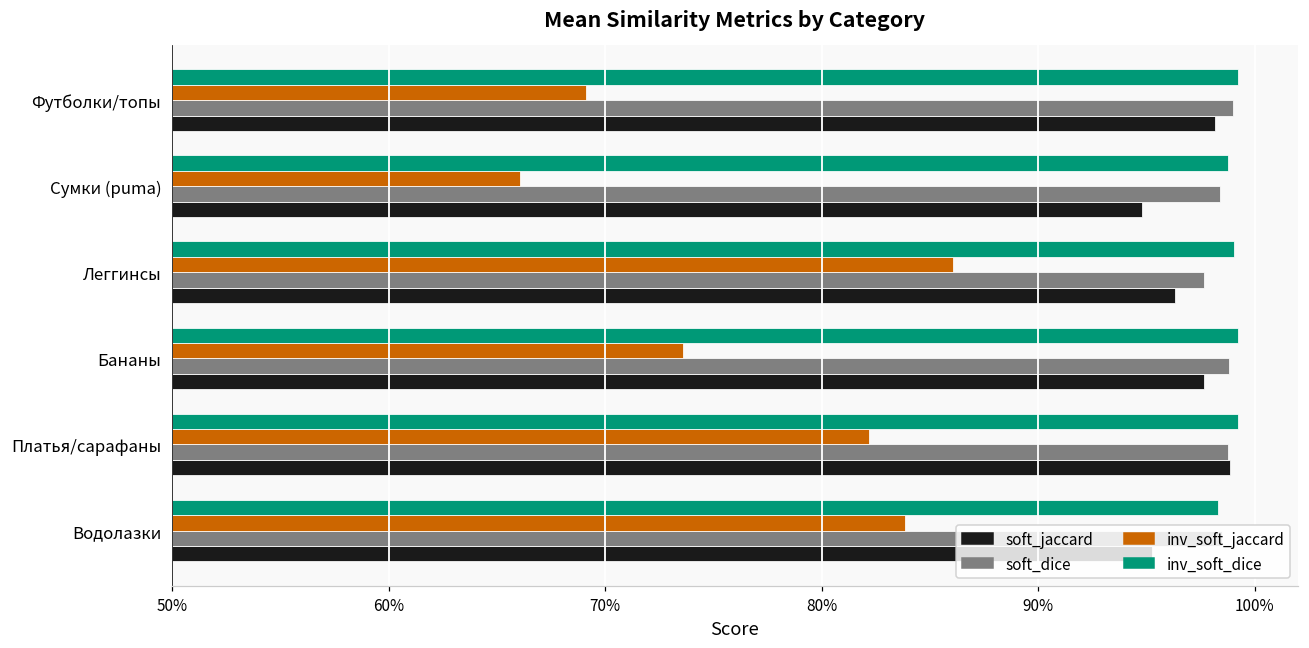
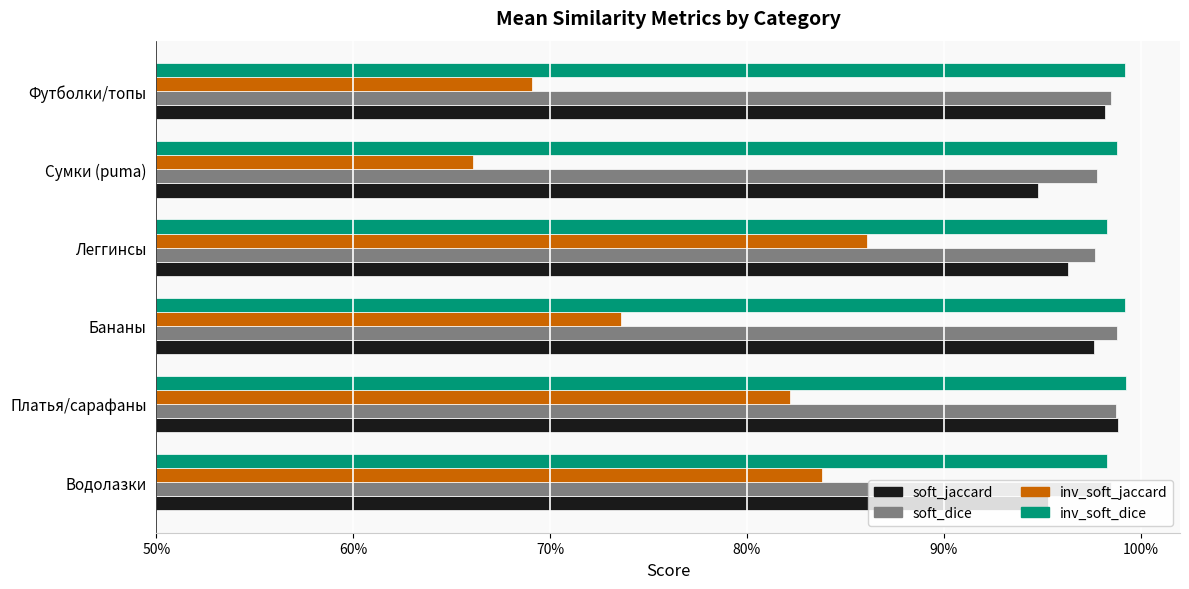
  {
    "soft_jaccard": {
      "Футболки/топы": "98.2%",
      "Сумки (puma)": "94.8%",
      "Леггинсы": "96.3%",
      "Бананы": "97.6%",
      "Платья/сарафаны": "98.9%"
    },
    "soft_dice": {
-     "Футболки/топы": "99.0%",
-     "Сумки (puma)": "98.4%",
+     "Футболки/топы": "98.5%",
+     "Сумки (puma)": "97.8%",
      "Леггинсы": "97.7%",
      "Бананы": "98.8%",
      "Платья/сарафаны": "98.8%"
    },
    "inv_soft_jaccard": {
      "Футболки/топы": "69.1%",
      "Сумки (puma)": "66.1%",
      "Леггинсы": "86.1%",
      "Бананы": "73.6%",
      "Платья/сарафаны": "82.2%",
      "Водолазки": "83.8%"
    },
    "inv_soft_dice": {
      "Футболки/топы": "99.2%",
      "Сумки (puma)": "98.8%",
-     "Леггинсы": "99.0%",
+     "Леггинсы": "98.3%",
      "Бананы": "99.2%",
      "Платья/сарафаны": "99.2%",
      "Водолазки": "98.3%"
    }
  }
